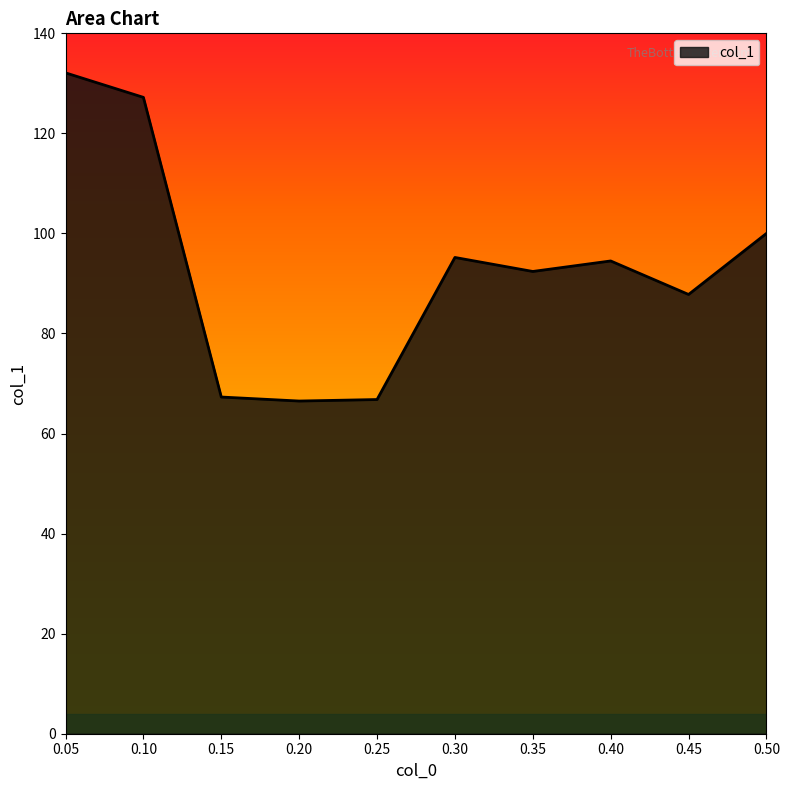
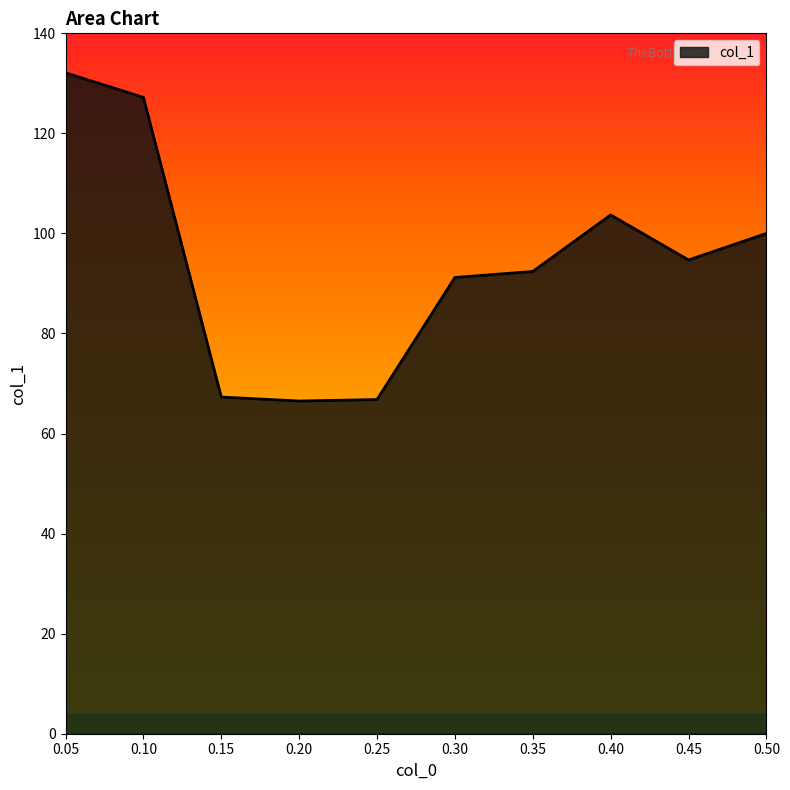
  {
    "0.05": 132,
    "0.10": 127,
    "0.15": 67,
    "0.20": 67,
    "0.25": 67,
-   "0.30": 95,
+   "0.30": 91,
    "0.35": 92,
-   "0.40": 95,
-   "0.45": 88,
+   "0.40": 104,
+   "0.45": 95,
    "0.50": 100
  }
